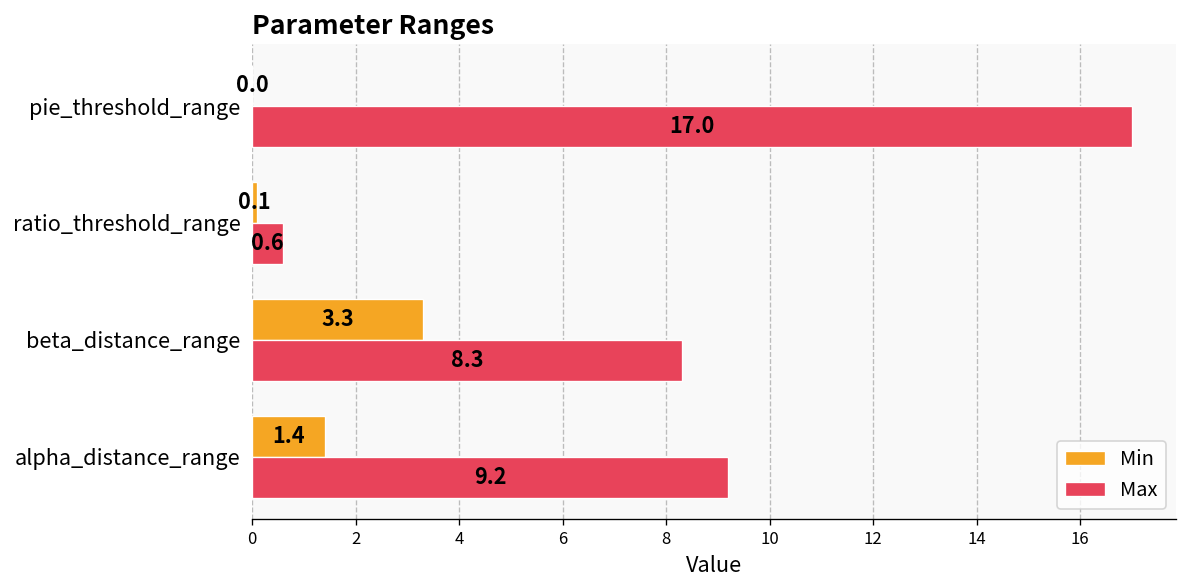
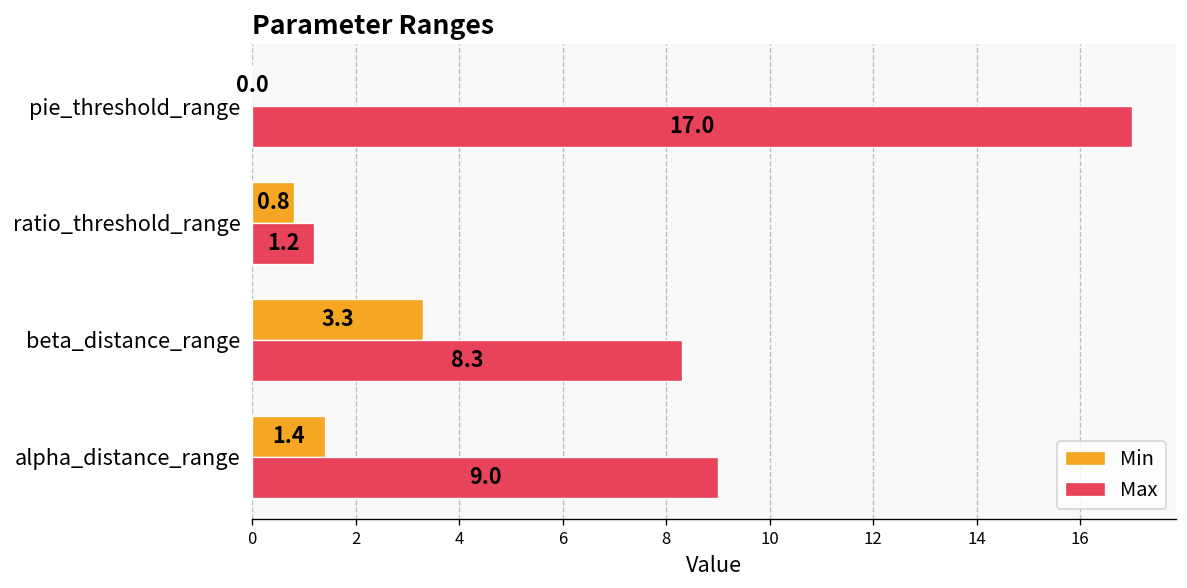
  {
    "Min": {
      "pie_threshold_range": 0.0,
-     "ratio_threshold_range": 0.1,
+     "ratio_threshold_range": 0.8,
      "beta_distance_range": 3.3,
      "alpha_distance_range": 1.4
    },
    "Max": {
      "pie_threshold_range": 17.0,
-     "ratio_threshold_range": 0.6,
+     "ratio_threshold_range": 1.2,
      "beta_distance_range": 8.3,
-     "alpha_distance_range": 9.2
+     "alpha_distance_range": 9.0
    }
  }
